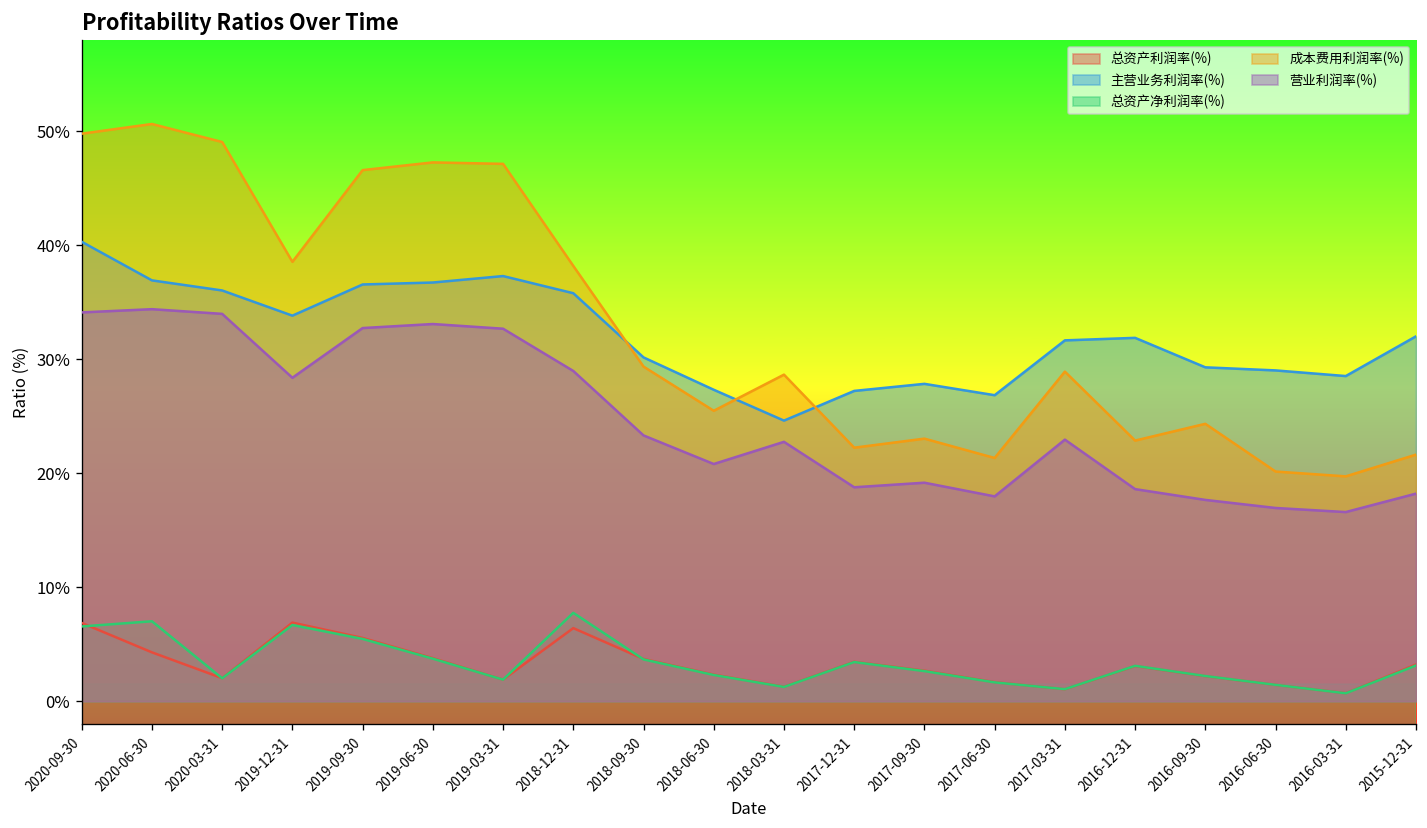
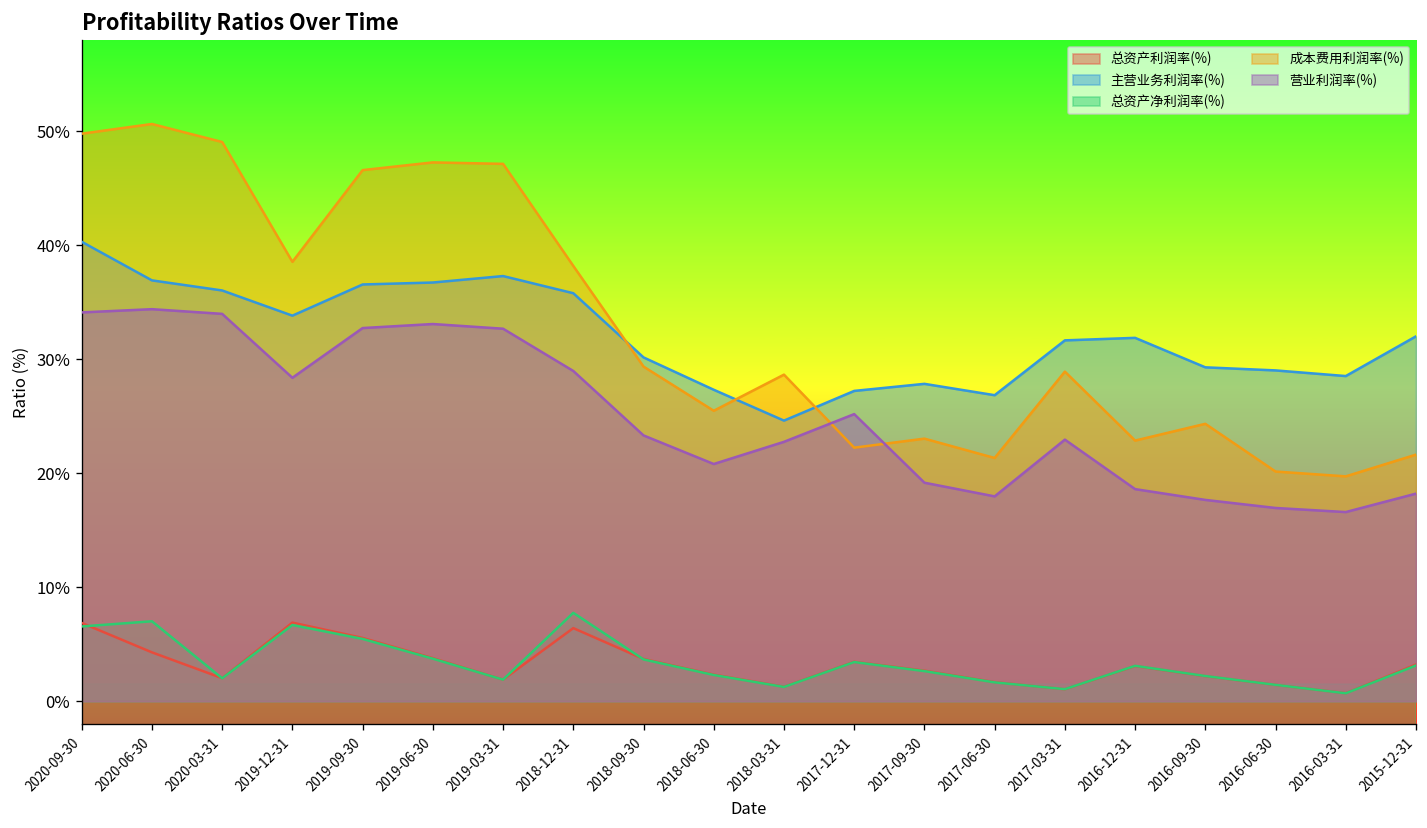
  {
    "总资产利润率(%)": {
      "2020-09-30": "7%",
      "2020-06-30": "4%",
      "2018-12-31": "6%"
    },
    "主营业务利润率(%)": {
      "2020-09-30": "40%",
      "2020-06-30": "37%",
      "2020-03-31": "36%",
      "2019-12-31": "34%",
      "2019-09-30": "37%",
      "2019-06-30": "37%",
      "2019-03-31": "37%",
      "2018-12-31": "36%",
      "2018-09-30": "30%",
      "2018-06-30": "27%",
      "2018-03-31": "25%",
      "2017-12-31": "27%",
      "2017-09-30": "28%",
      "2017-06-30": "27%",
      "2017-03-31": "32%",
      "2016-12-31": "32%",
      "2016-09-30": "29%",
      "2016-06-30": "29%",
      "2016-03-31": "29%",
      "2015-12-31": "32%"
    },
    "总资产净利润率(%)": {
      "2020-09-30": "7%",
      "2020-06-30": "7%",
      "2018-12-31": "8%"
    },
    "成本费用利润率(%)": {
      "2020-09-30": "50%",
      "2020-06-30": "51%",
      "2020-03-31": "49%",
      "2019-12-31": "39%",
      "2019-09-30": "47%",
      "2019-06-30": "47%",
      "2019-03-31": "47%",
      "2018-12-31": "38%",
      "2018-09-30": "29%",
      "2018-06-30": "25%",
      "2018-03-31": "29%",
      "2017-12-31": "22%",
      "2017-09-30": "23%",
      "2017-06-30": "21%",
      "2017-03-31": "29%",
      "2016-12-31": "23%",
      "2016-09-30": "24%",
      "2016-06-30": "20%",
      "2016-03-31": "20%",
      "2015-12-31": "22%"
    },
    "营业利润率(%)": {
      "2020-09-30": "34%",
      "2020-06-30": "34%",
      "2020-03-31": "34%",
      "2019-12-31": "28%",
      "2019-09-30": "33%",
      "2019-06-30": "33%",
      "2019-03-31": "33%",
      "2018-12-31": "29%",
      "2018-09-30": "23%",
      "2018-06-30": "21%",
      "2018-03-31": "23%",
-     "2017-12-31": "19%",
+     "2017-12-31": "25%",
      "2017-09-30": "19%",
      "2017-06-30": "18%",
      "2017-03-31": "23%",
      "2016-12-31": "19%",
      "2016-09-30": "18%",
      "2016-06-30": "17%",
      "2016-03-31": "17%",
      "2015-12-31": "18%"
    }
  }
